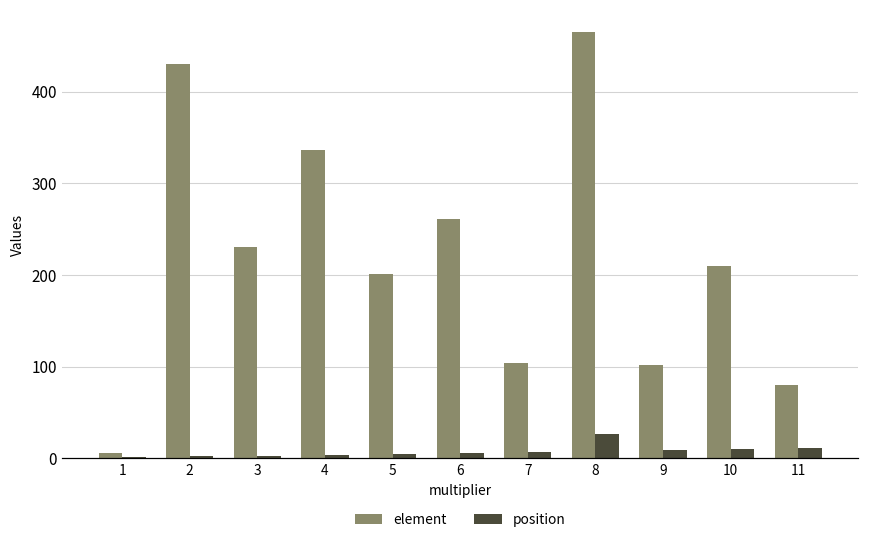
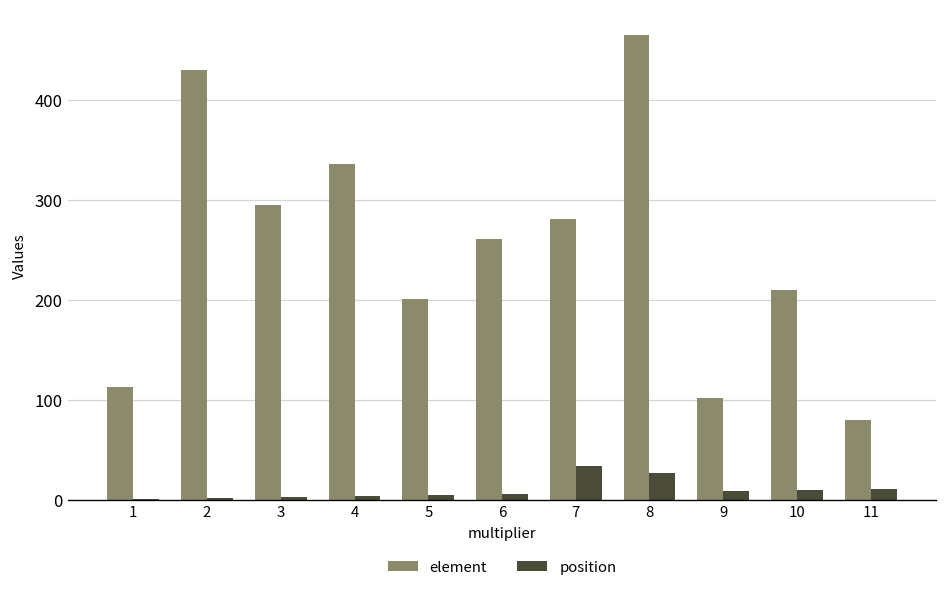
  {
    "element": {
-     "1": 10,
+     "1": 110,
      "2": 430,
-     "3": 230,
+     "3": 300,
      "4": 340,
      "5": 200,
      "6": 260,
-     "7": 100,
+     "7": 280,
      "8": 470,
      "9": 100,
      "10": 210,
      "11": 80
    },
    "position": {
      "3": 0,
      "4": 0,
      "5": 10,
      "6": 10,
-     "7": 10,
+     "7": 30,
      "8": 30,
      "9": 10,
      "10": 10,
      "11": 10
    }
  }
